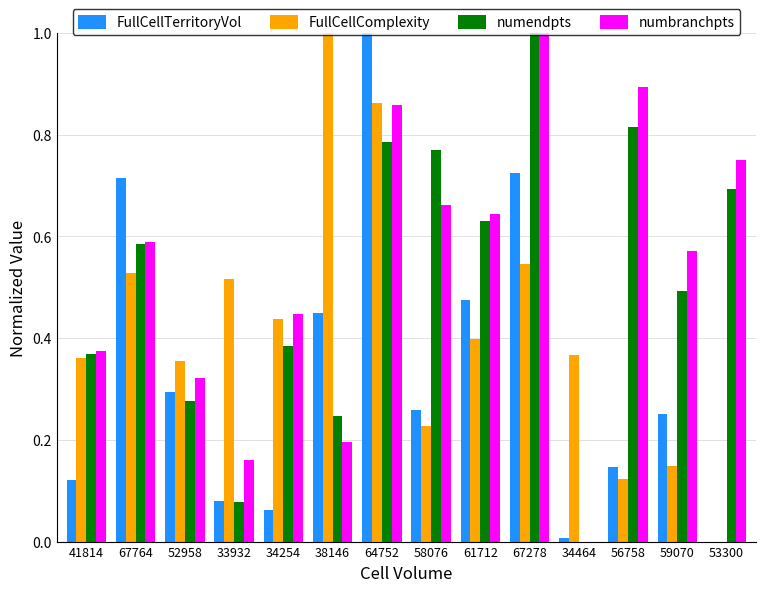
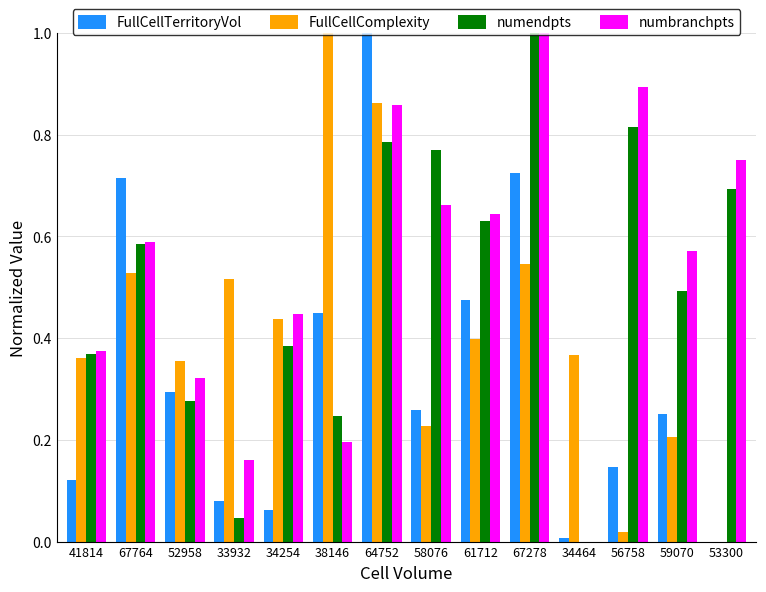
  {
    "FullCellTerritoryVol": {
      "41814": 0.12,
      "67764": 0.71,
      "52958": 0.29,
      "33932": 0.08,
      "34254": 0.06,
      "38146": 0.45,
      "58076": 0.26,
      "61712": 0.47,
      "67278": 0.72,
      "34464": 0.01,
      "56758": 0.15,
      "59070": 0.25,
      "53300": 0.00
    },
    "FullCellComplexity": {
      "41814": 0.36,
      "67764": 0.53,
      "52958": 0.36,
      "33932": 0.52,
      "34254": 0.44,
      "64752": 0.86,
      "58076": 0.23,
      "61712": 0.40,
      "67278": 0.55,
      "34464": 0.37,
-     "56758": 0.12,
-     "59070": 0.15,
+     "56758": 0.02,
+     "59070": 0.21,
      "53300": 0.00
    },
    "numendpts": {
      "41814": 0.37,
      "67764": 0.58,
      "52958": 0.28,
-     "33932": 0.08,
+     "33932": 0.05,
      "34254": 0.38,
      "38146": 0.25,
      "64752": 0.78,
      "58076": 0.77,
      "61712": 0.63,
      "34464": 0.00,
      "56758": 0.82,
      "59070": 0.49,
      "53300": 0.69
    },
    "numbranchpts": {
      "41814": 0.38,
      "67764": 0.59,
      "52958": 0.32,
      "33932": 0.16,
      "34254": 0.45,
      "38146": 0.20,
      "64752": 0.86,
      "58076": 0.66,
      "61712": 0.64,
      "34464": 0.00,
      "56758": 0.89,
      "59070": 0.57,
      "53300": 0.75
    }
  }
